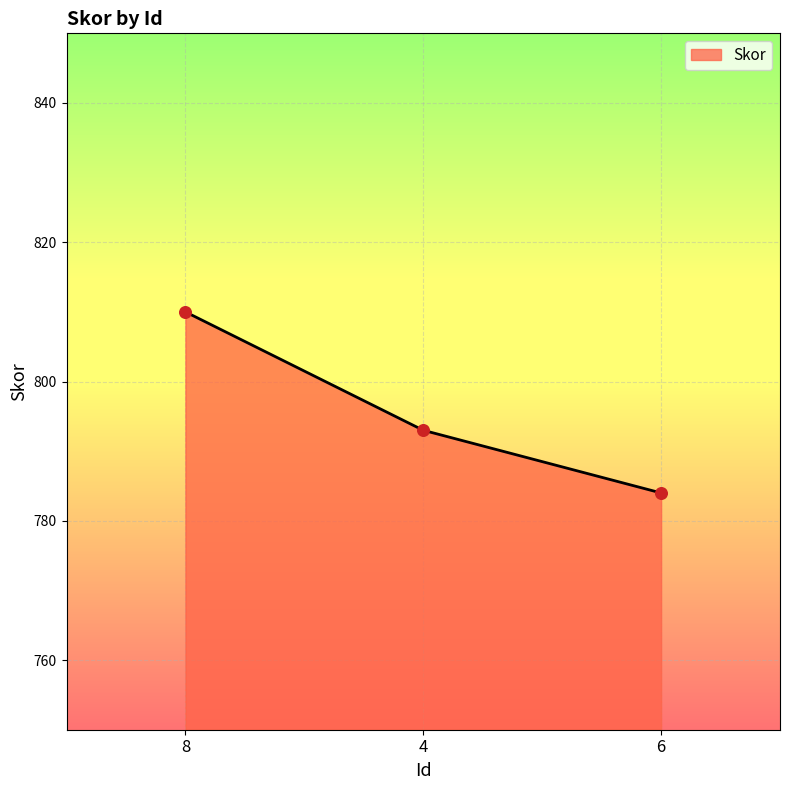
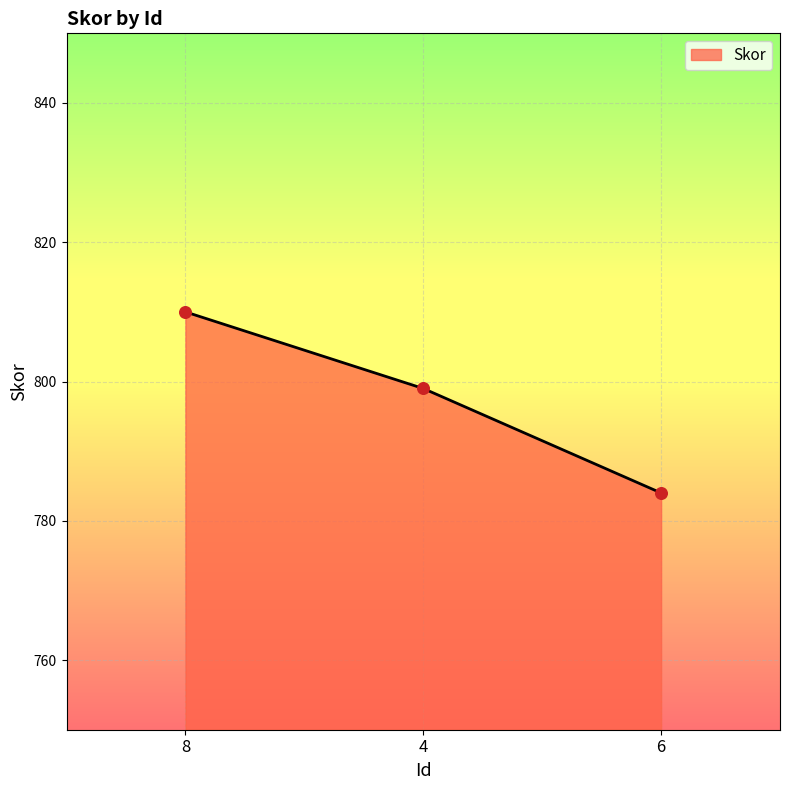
  {
    "8": 810,
-   "4": 793,
+   "4": 799,
    "6": 784
  }
